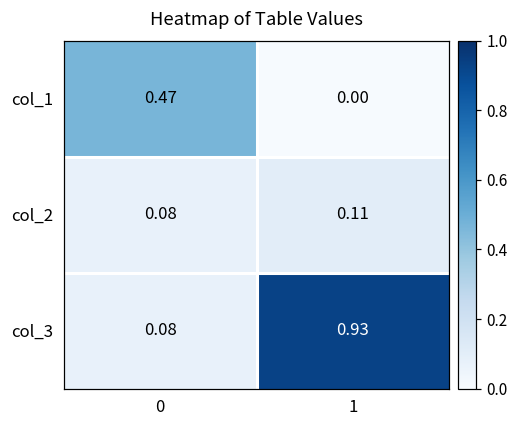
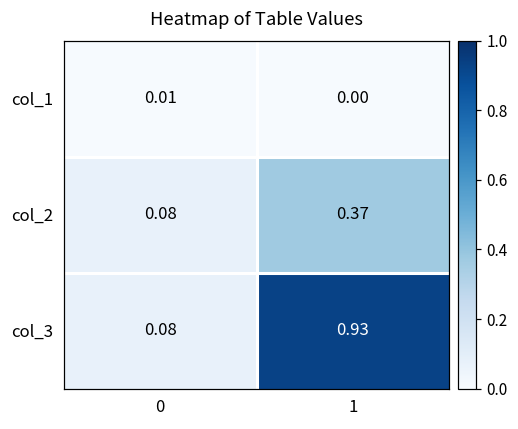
  {
    "col_1": {
-     "0": 0.47,
+     "0": 0.01,
      "1": 0.00
    },
    "col_2": {
      "0": 0.08,
-     "1": 0.11
+     "1": 0.37
    },
    "col_3": {
      "0": 0.08,
      "1": 0.93
    }
  }
